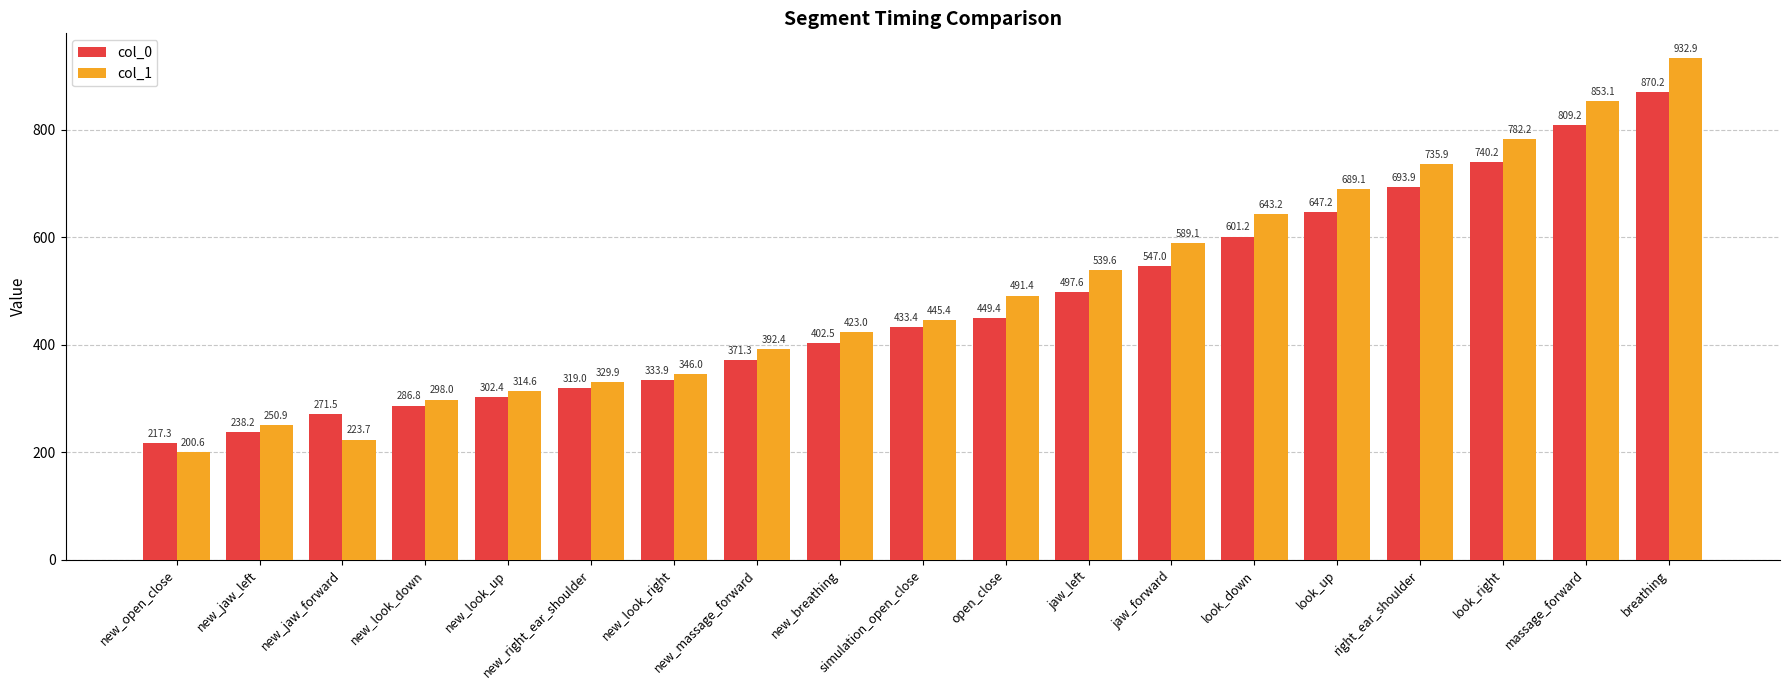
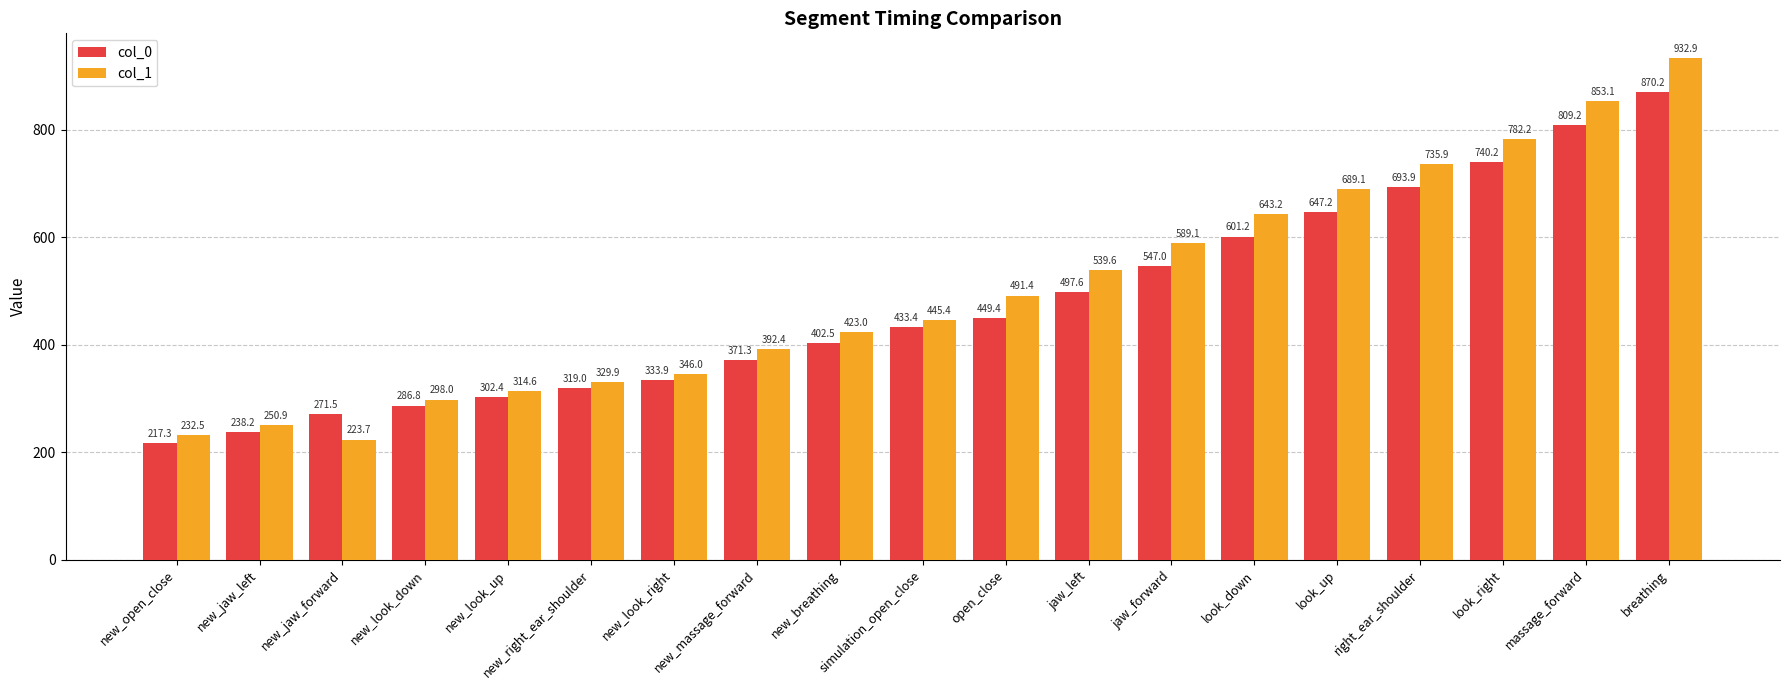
  {
    "col_0": {
      "new_open_close": 217.3,
      "new_jaw_left": 238.2,
      "new_jaw_forward": 271.5,
      "new_look_down": 286.8,
      "new_look_up": 302.4,
      "new_right_ear_shoulder": 319.0,
      "new_look_right": 333.9,
      "new_massage_forward": 371.3,
      "new_breathing": 402.5,
      "simulation_open_close": 433.4,
      "open_close": 449.4,
      "jaw_left": 497.6,
      "jaw_forward": 547.0,
      "look_down": 601.2,
      "look_up": 647.2,
      "right_ear_shoulder": 693.9,
      "look_right": 740.2,
      "massage_forward": 809.2,
      "breathing": 870.2
    },
    "col_1": {
-     "new_open_close": 200.6,
+     "new_open_close": 232.5,
      "new_jaw_left": 250.9,
      "new_jaw_forward": 223.7,
      "new_look_down": 298.0,
      "new_look_up": 314.6,
      "new_right_ear_shoulder": 329.9,
      "new_look_right": 346.0,
      "new_massage_forward": 392.4,
      "new_breathing": 423.0,
      "simulation_open_close": 445.4,
      "open_close": 491.4,
      "jaw_left": 539.6,
      "jaw_forward": 589.1,
      "look_down": 643.2,
      "look_up": 689.1,
      "right_ear_shoulder": 735.9,
      "look_right": 782.2,
      "massage_forward": 853.1,
      "breathing": 932.9
    }
  }
